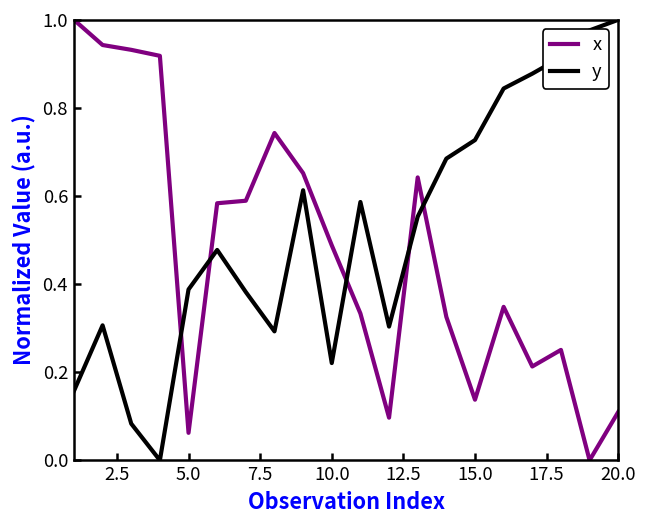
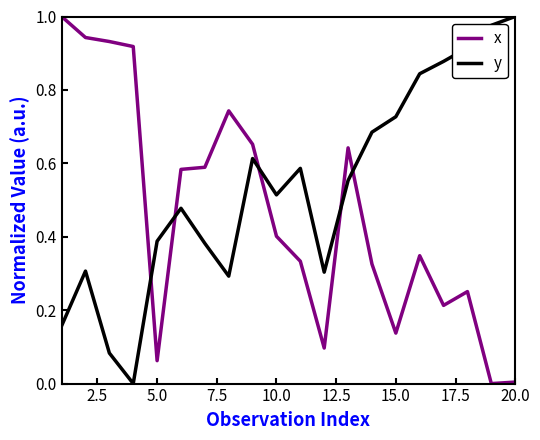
  {
    "x": {
      "5.0": 0.06,
-     "10.0": 0.49,
+     "10.0": 0.40,
      "15.0": 0.14,
-     "20.0": 0.11
+     "20.0": 0.00
    },
    "y": {
      "5.0": 0.39,
-     "10.0": 0.22,
+     "10.0": 0.51,
      "15.0": 0.73,
      "20.0": 1.00
    }
  }
